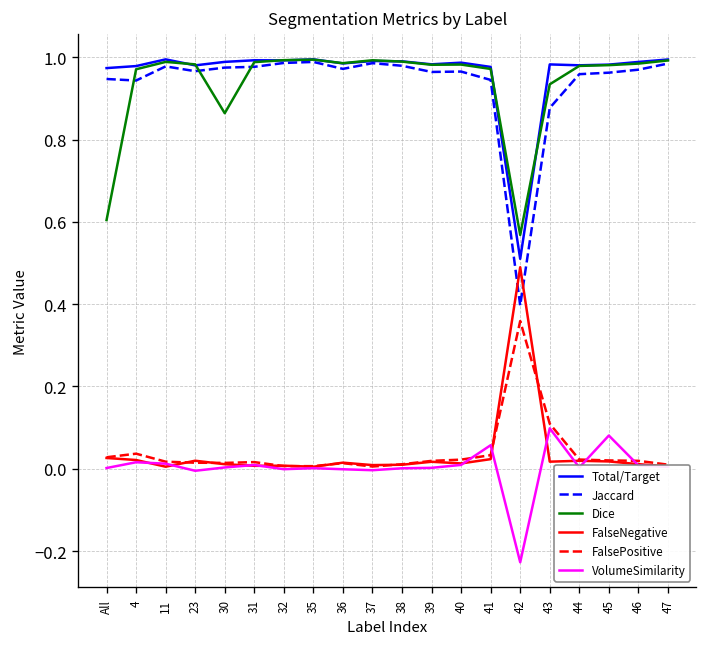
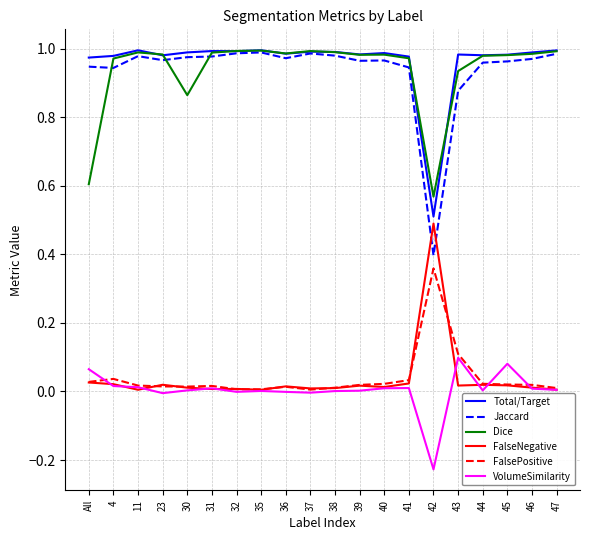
  {
    "Dice": {
      "All": 0.60,
      "4": 0.97,
      "30": 0.86,
      "42": 0.57,
      "43": 0.93
    },
    "VolumeSimilarity": {
-     "All": 0.00,
+     "All": 0.06,
      "23": 0.00,
      "30": 0.00,
      "36": 0.00,
      "37": 0.00,
      "38": 0.00,
      "39": 0.00,
-     "41": 0.06,
+     "41": 0.01,
      "42": -0.23,
      "43": 0.10,
      "44": 0.00,
      "45": 0.08
    }
  }
